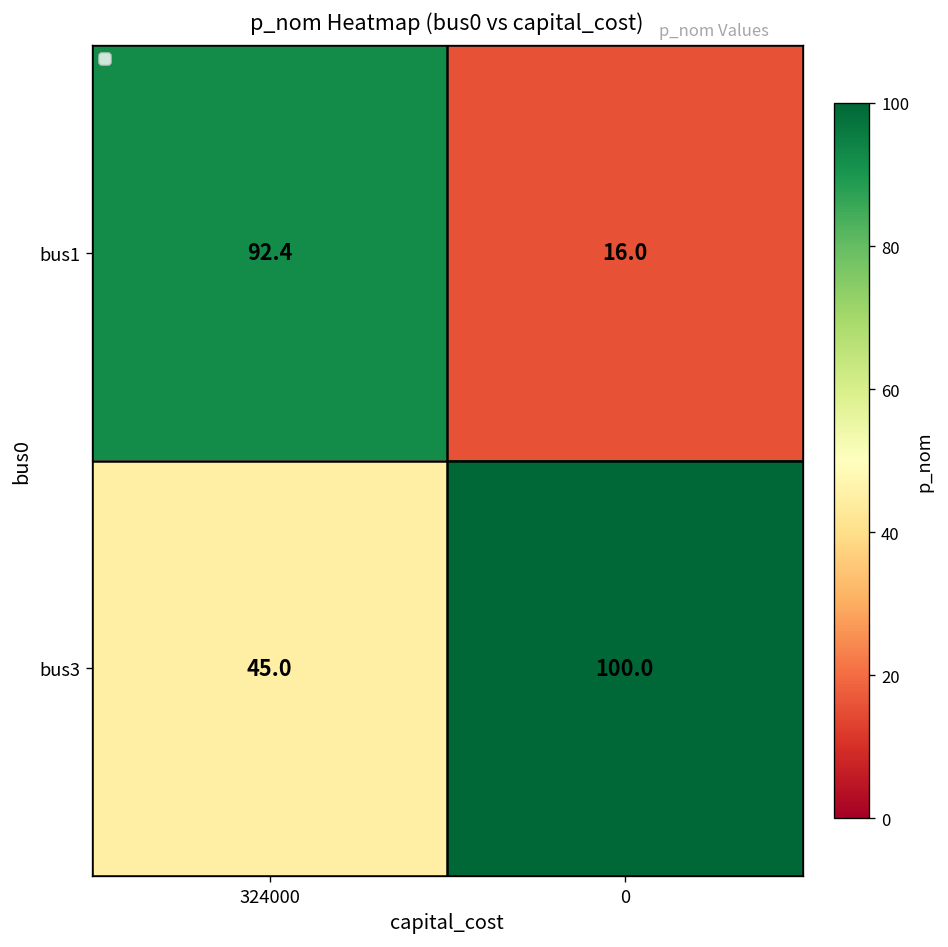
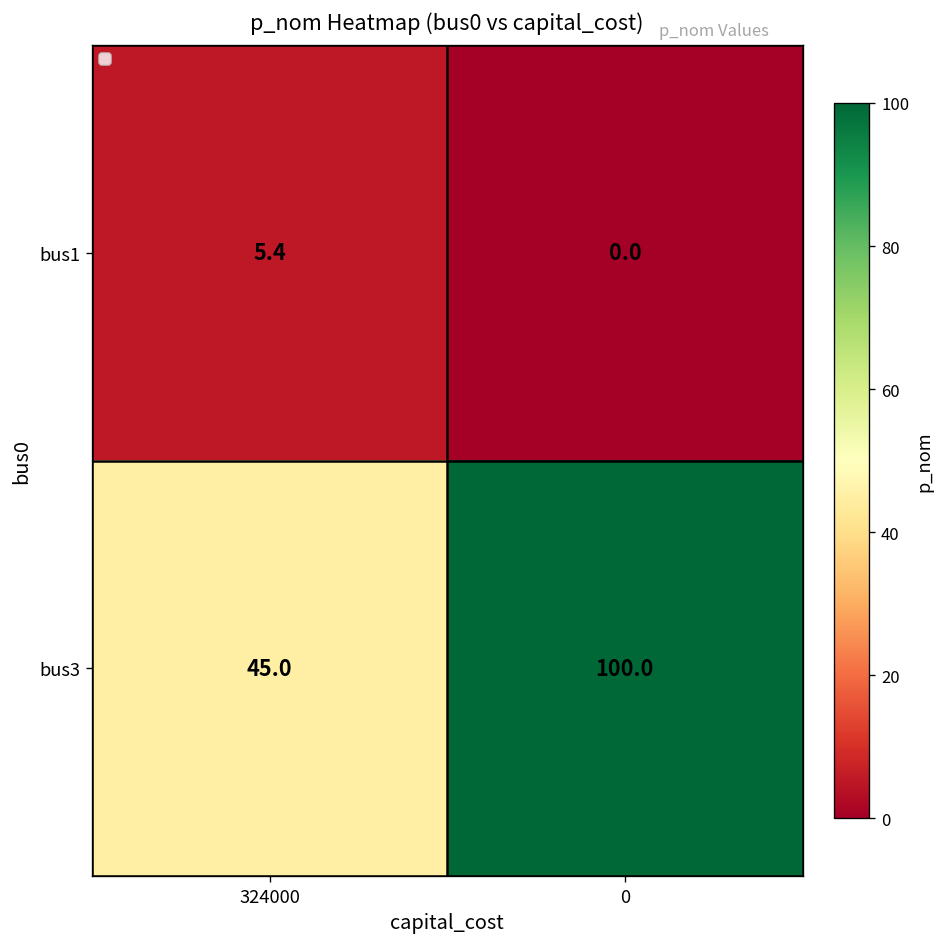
  {
    "bus1": {
-     "324000": 92.4,
-     "0": 16.0
+     "324000": 5.4,
+     "0": 0.0
    },
    "bus3": {
      "324000": 45.0,
      "0": 100.0
    }
  }
